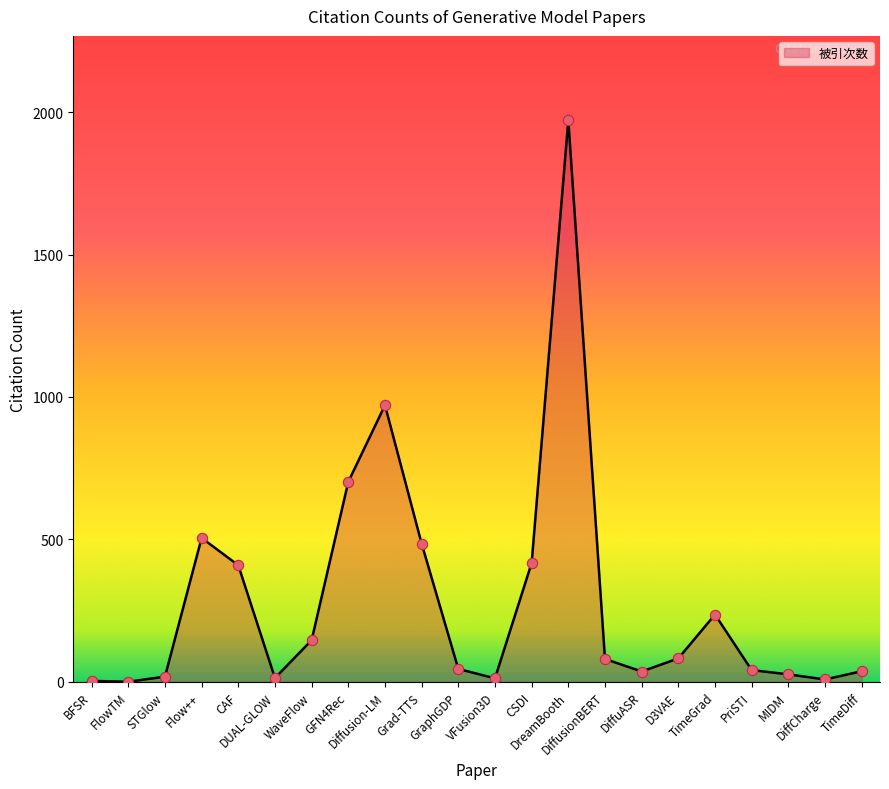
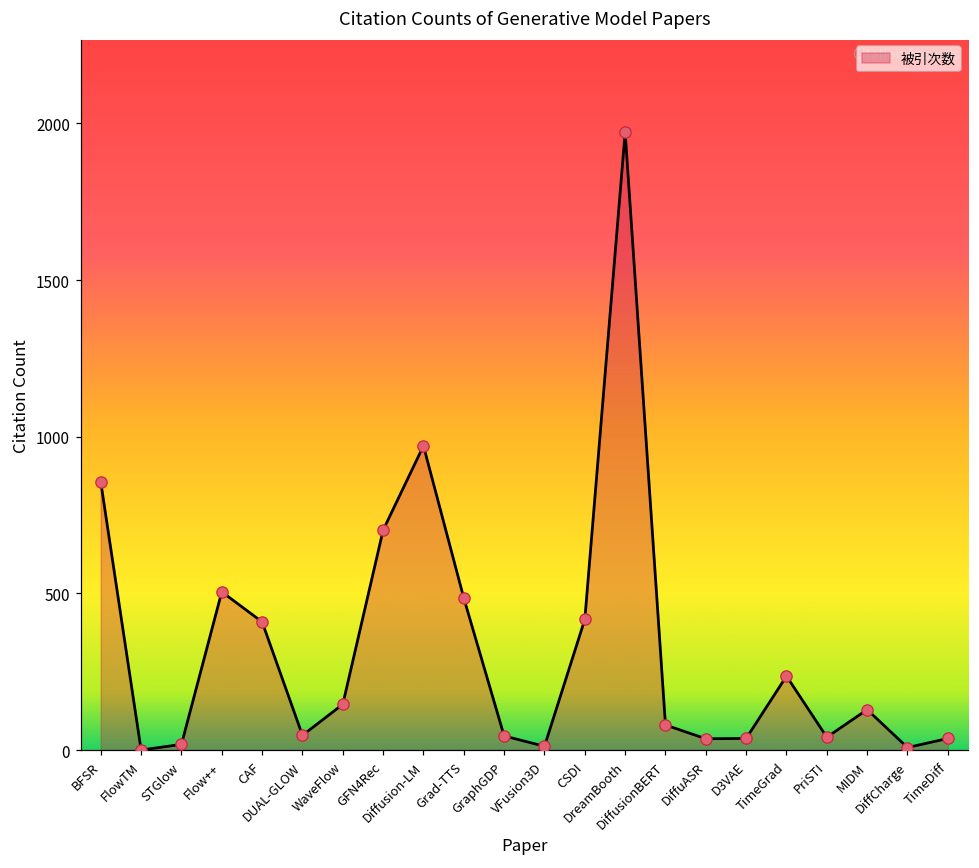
  {
-   "BFSR": 0,
+   "BFSR": 860,
    "FlowTM": 0,
    "STGlow": 20,
    "Flow++": 510,
    "CAF": 410,
-   "DUAL-GLOW": 10,
+   "DUAL-GLOW": 50,
    "WaveFlow": 150,
    "GFN4Rec": 700,
    "Diffusion-LM": 970,
    "Grad-TTS": 490,
    "GraphGDP": 50,
    "VFusion3D": 10,
    "CSDI": 420,
    "DreamBooth": 1970,
    "DiffusionBERT": 80,
    "DiffuASR": 40,
-   "D3VAE": 80,
+   "D3VAE": 40,
    "TimeGrad": 240,
    "PriSTI": 40,
-   "MIDM": 30,
+   "MIDM": 130,
    "DiffCharge": 10,
    "TimeDiff": 40
  }
